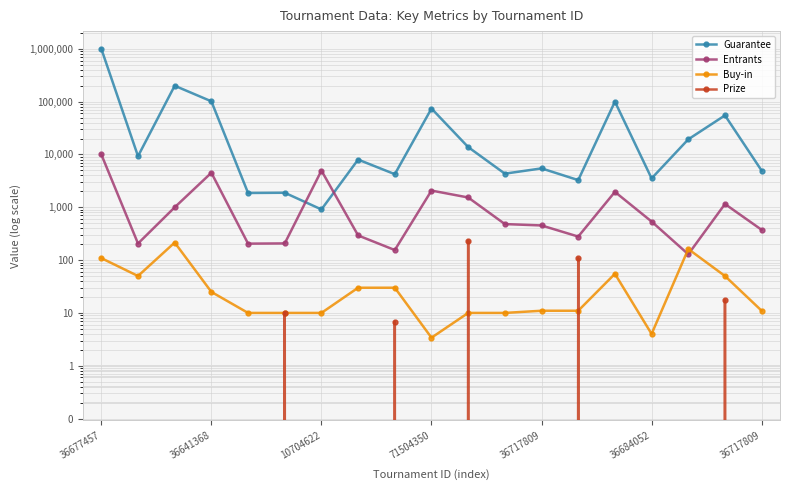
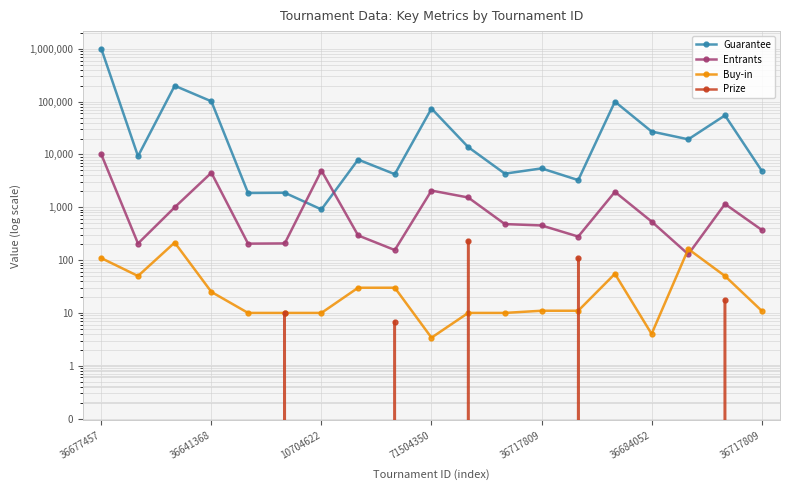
  {
    "Guarantee": {
      "36677457": "1,000,000",
      "36641368": "100,000",
      "10704622": "900",
      "71504350": "70,000",
-     "36684052": "4,000"
+     "36684052": "30,000"
    },
    "Entrants": {
      "36677457": "10,000",
      "36641368": "5,000",
      "10704622": "5,000",
      "71504350": "2,100",
      "36684052": "500"
    },
    "Buy-in": {
      "36677457": "110",
      "36641368": "30",
      "10704622": "10",
      "71504350": "3",
      "36684052": "4"
    }
  }
